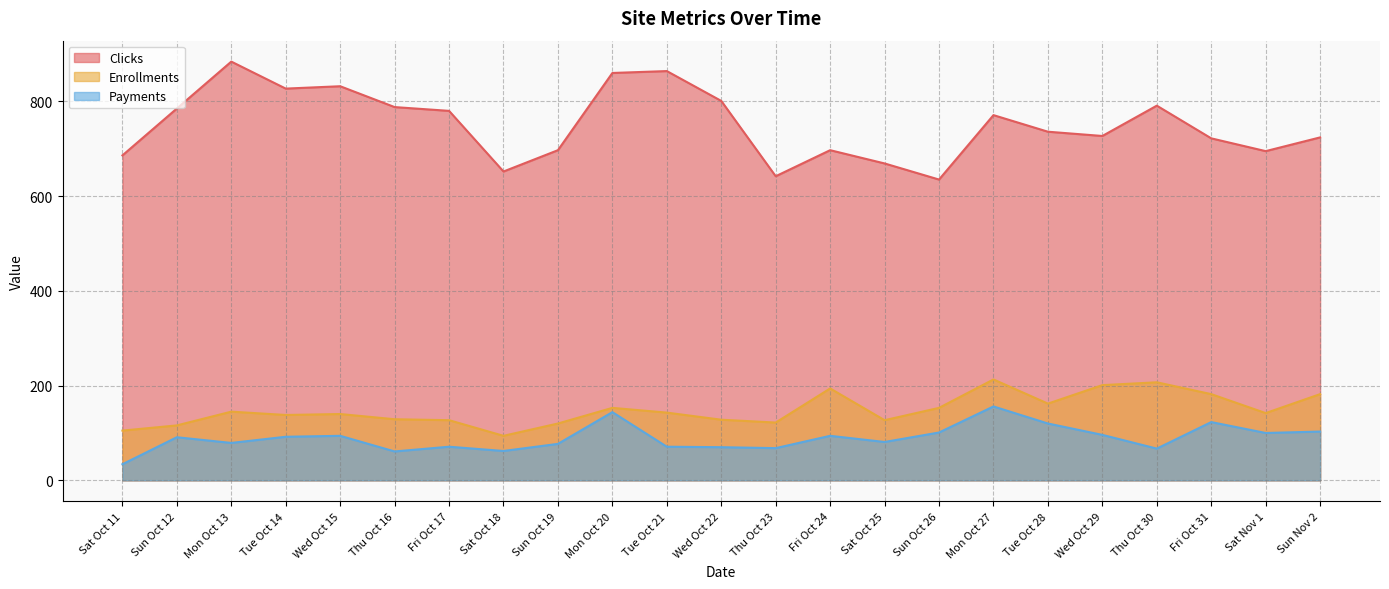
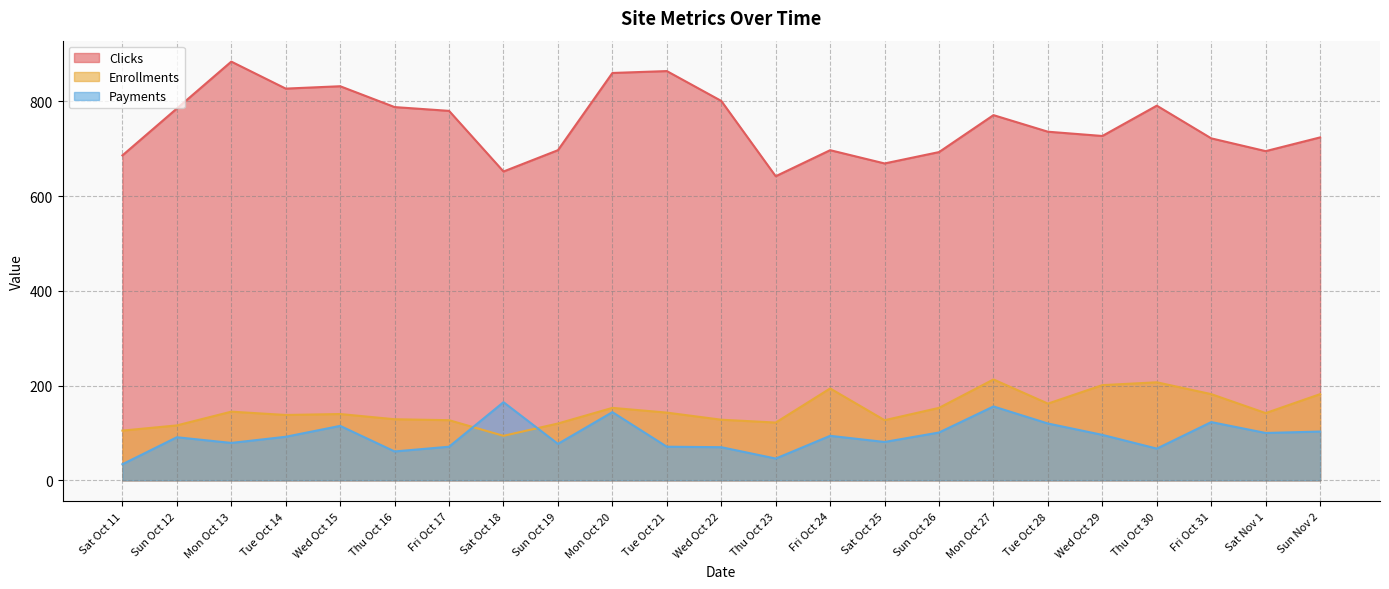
  {
    "Clicks": {
      "Sat Oct 11": 690,
      "Sun Oct 12": 790,
      "Mon Oct 13": 880,
      "Tue Oct 14": 830,
      "Wed Oct 15": 830,
      "Thu Oct 16": 790,
      "Fri Oct 17": 780,
      "Sat Oct 18": 650,
      "Sun Oct 19": 700,
      "Mon Oct 20": 860,
      "Tue Oct 21": 860,
      "Wed Oct 22": 800,
      "Thu Oct 23": 640,
      "Fri Oct 24": 700,
      "Sat Oct 25": 670,
-     "Sun Oct 26": 640,
+     "Sun Oct 26": 690,
      "Mon Oct 27": 770,
      "Tue Oct 28": 740,
      "Wed Oct 29": 730,
      "Thu Oct 30": 790,
      "Fri Oct 31": 720,
      "Sat Nov 1": 700,
      "Sun Nov 2": 720
    },
    "Enrollments": {
      "Sat Oct 11": 110,
      "Sun Oct 12": 120,
      "Mon Oct 13": 150,
      "Tue Oct 14": 140,
      "Wed Oct 15": 140,
      "Thu Oct 16": 130,
      "Fri Oct 17": 130,
      "Sat Oct 18": 90,
      "Sun Oct 19": 120,
      "Mon Oct 20": 150,
      "Tue Oct 21": 140,
      "Wed Oct 22": 130,
      "Thu Oct 23": 120,
      "Fri Oct 24": 190,
      "Sat Oct 25": 130,
      "Sun Oct 26": 150,
      "Mon Oct 27": 210,
      "Tue Oct 28": 160,
      "Wed Oct 29": 200,
      "Thu Oct 30": 210,
      "Fri Oct 31": 180,
      "Sat Nov 1": 140,
      "Sun Nov 2": 180
    },
    "Payments": {
      "Sat Oct 11": 30,
      "Sun Oct 12": 90,
      "Mon Oct 13": 80,
      "Tue Oct 14": 90,
-     "Wed Oct 15": 90,
+     "Wed Oct 15": 120,
      "Thu Oct 16": 60,
      "Fri Oct 17": 70,
-     "Sat Oct 18": 60,
+     "Sat Oct 18": 170,
      "Sun Oct 19": 80,
      "Mon Oct 20": 140,
      "Tue Oct 21": 70,
      "Wed Oct 22": 70,
-     "Thu Oct 23": 70,
+     "Thu Oct 23": 50,
      "Fri Oct 24": 90,
      "Sat Oct 25": 80,
      "Sun Oct 26": 100,
      "Mon Oct 27": 160,
      "Tue Oct 28": 120,
      "Wed Oct 29": 100,
      "Thu Oct 30": 70,
      "Fri Oct 31": 120,
      "Sat Nov 1": 100,
      "Sun Nov 2": 100
    }
  }
